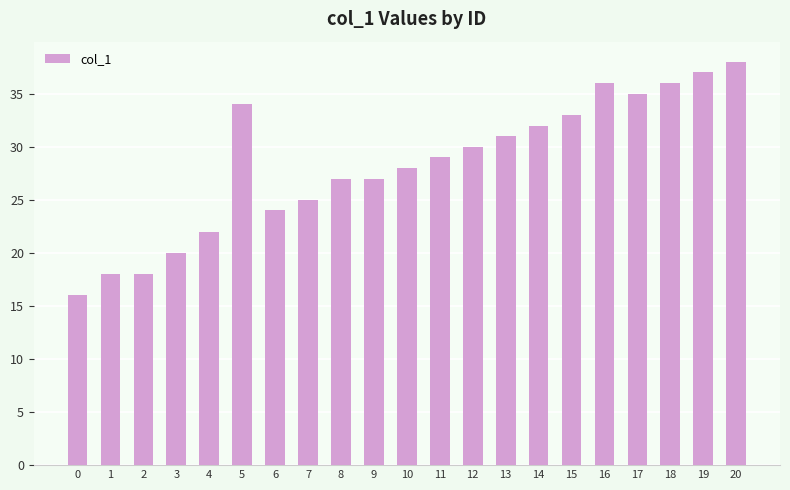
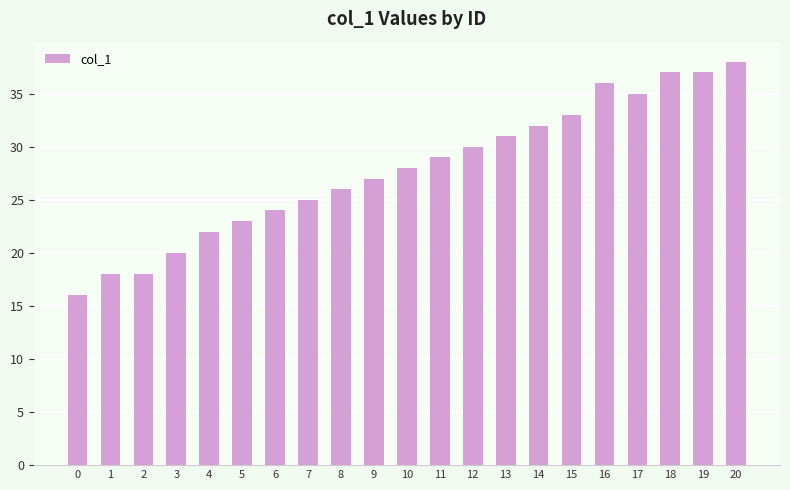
  {
    "0": 16,
    "1": 18,
    "2": 18,
    "3": 20,
    "4": 22,
-   "5": 34,
+   "5": 23,
    "6": 24,
    "7": 25,
-   "8": 27,
+   "8": 26,
    "9": 27,
    "10": 28,
    "11": 29,
    "12": 30,
    "13": 31,
    "14": 32,
    "15": 33,
    "16": 36,
    "17": 35,
-   "18": 36,
+   "18": 37,
    "19": 37,
    "20": 38
  }
